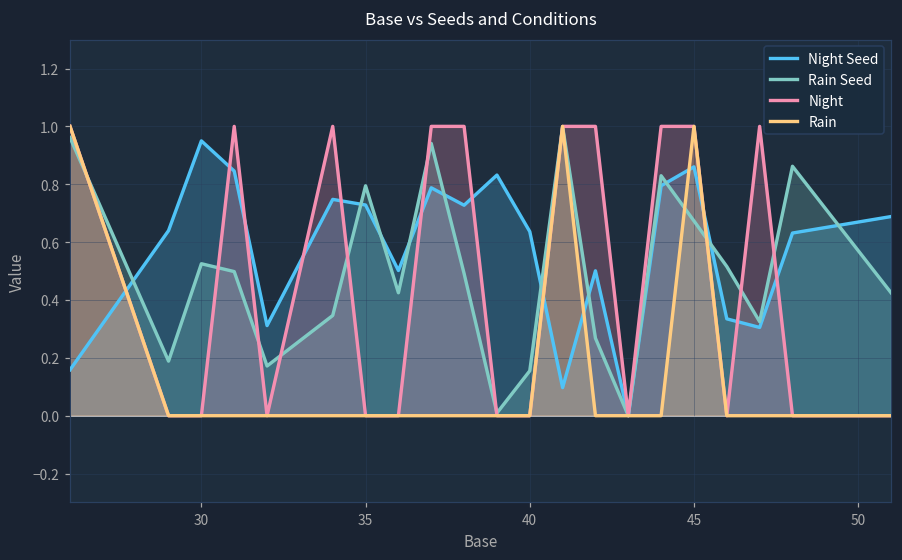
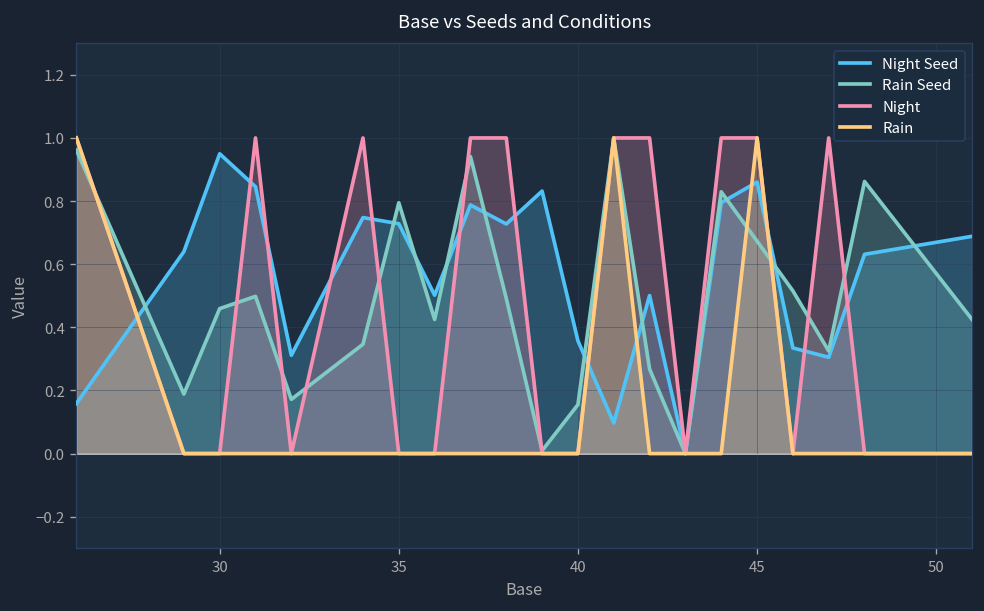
  {
    "Night Seed": {
      "30": 0.95,
      "35": 0.73,
-     "40": 0.64,
+     "40": 0.36,
      "45": 0.86
    },
    "Rain Seed": {
-     "30": 0.53,
+     "30": 0.46,
      "35": 0.79,
      "40": 0.16,
      "45": 0.67
    }
  }
